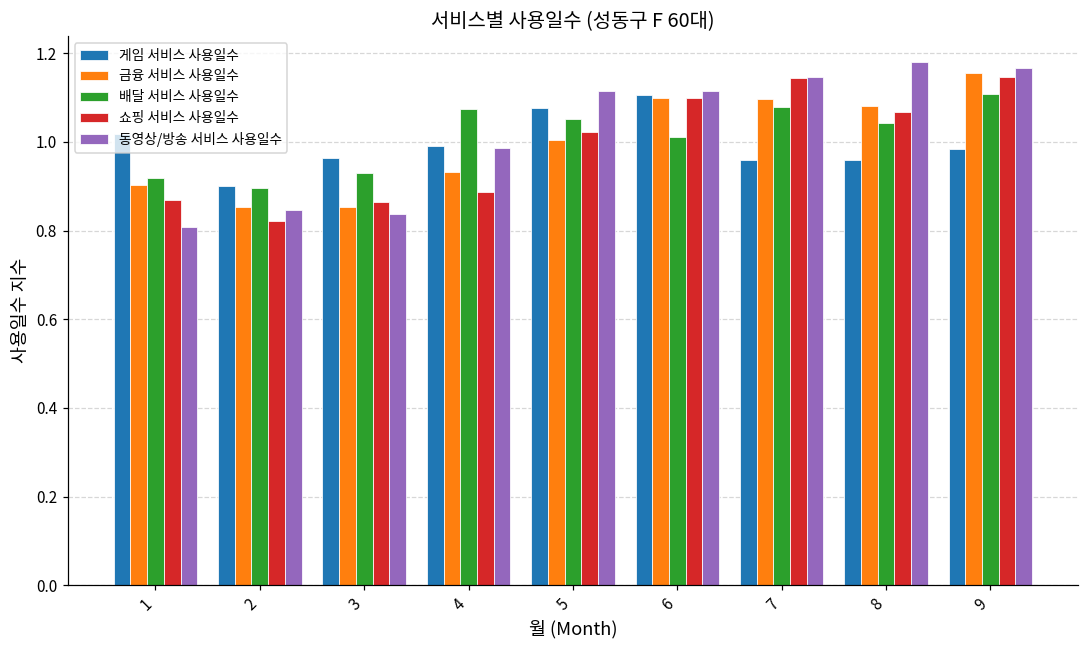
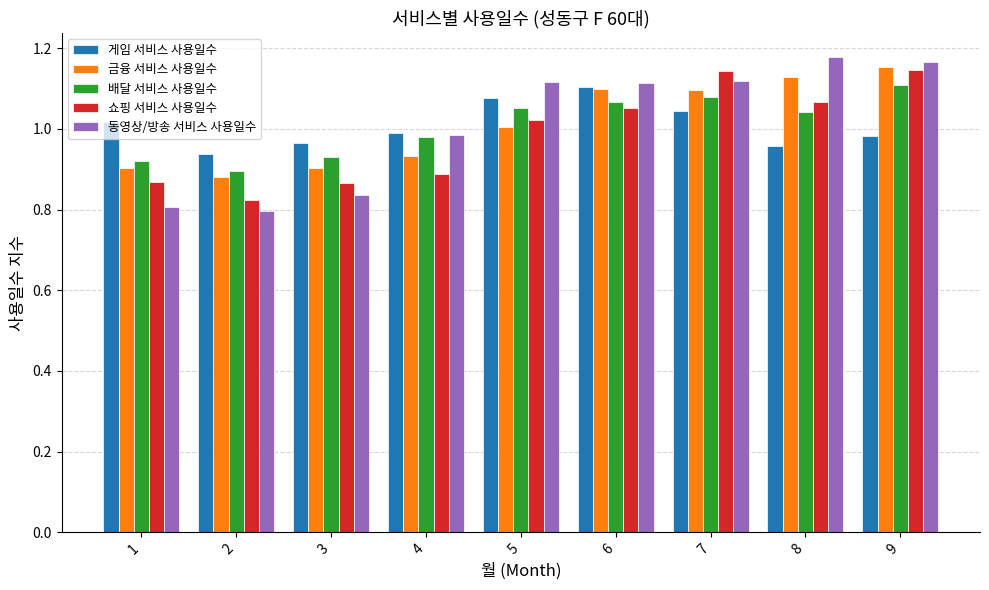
  {
    "게임 서비스 사용일수": {
-     "2": 0.90,
+     "2": 0.94,
      "3": 0.96,
      "4": 0.99,
      "5": 1.08,
      "6": 1.11,
-     "7": 0.96,
+     "7": 1.04,
      "8": 0.96,
      "9": 0.98
    },
    "금융 서비스 사용일수": {
      "1": 0.90,
-     "2": 0.85,
-     "3": 0.85,
+     "2": 0.88,
+     "3": 0.90,
      "4": 0.93,
      "5": 1.01,
      "6": 1.10,
      "7": 1.10,
-     "8": 1.08,
+     "8": 1.13,
      "9": 1.15
    },
    "배달 서비스 사용일수": {
      "1": 0.92,
      "2": 0.90,
      "3": 0.93,
-     "4": 1.07,
+     "4": 0.98,
      "5": 1.05,
-     "6": 1.01,
+     "6": 1.07,
      "7": 1.08,
      "8": 1.04,
      "9": 1.11
    },
    "쇼핑 서비스 사용일수": {
      "1": 0.87,
      "2": 0.82,
      "3": 0.87,
      "4": 0.89,
      "5": 1.02,
-     "6": 1.10,
+     "6": 1.05,
      "7": 1.14,
      "8": 1.07,
      "9": 1.15
    },
    "동영상/방송 서비스 사용일수": {
      "1": 0.81,
-     "2": 0.85,
+     "2": 0.80,
      "3": 0.84,
      "4": 0.99,
      "5": 1.12,
      "6": 1.11,
-     "7": 1.15,
+     "7": 1.12,
      "8": 1.18,
      "9": 1.17
    }
  }
